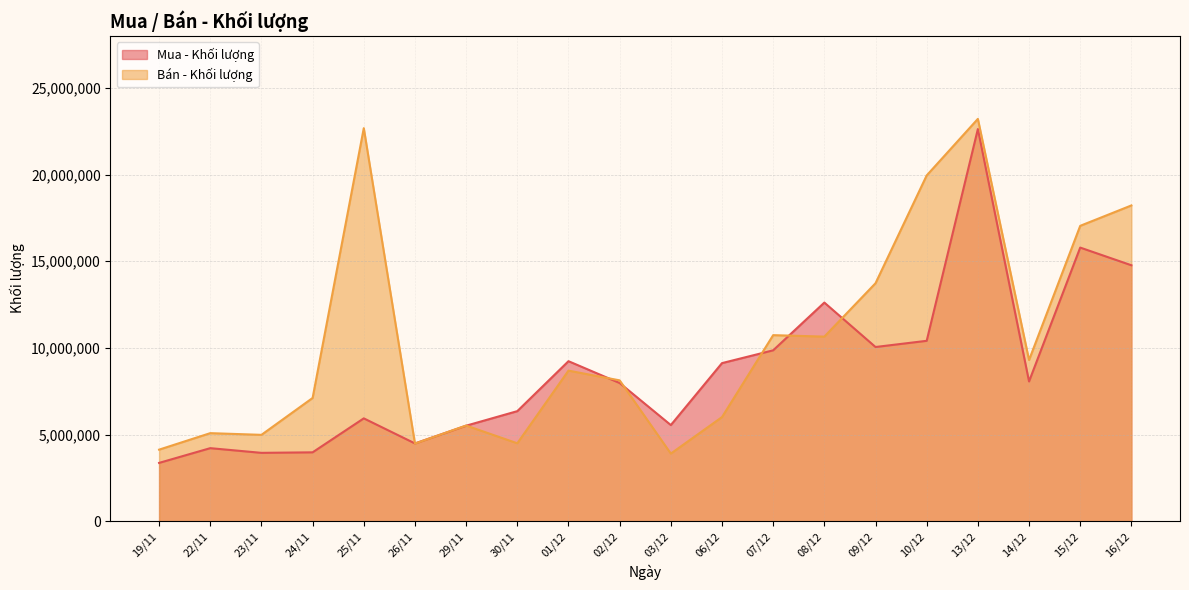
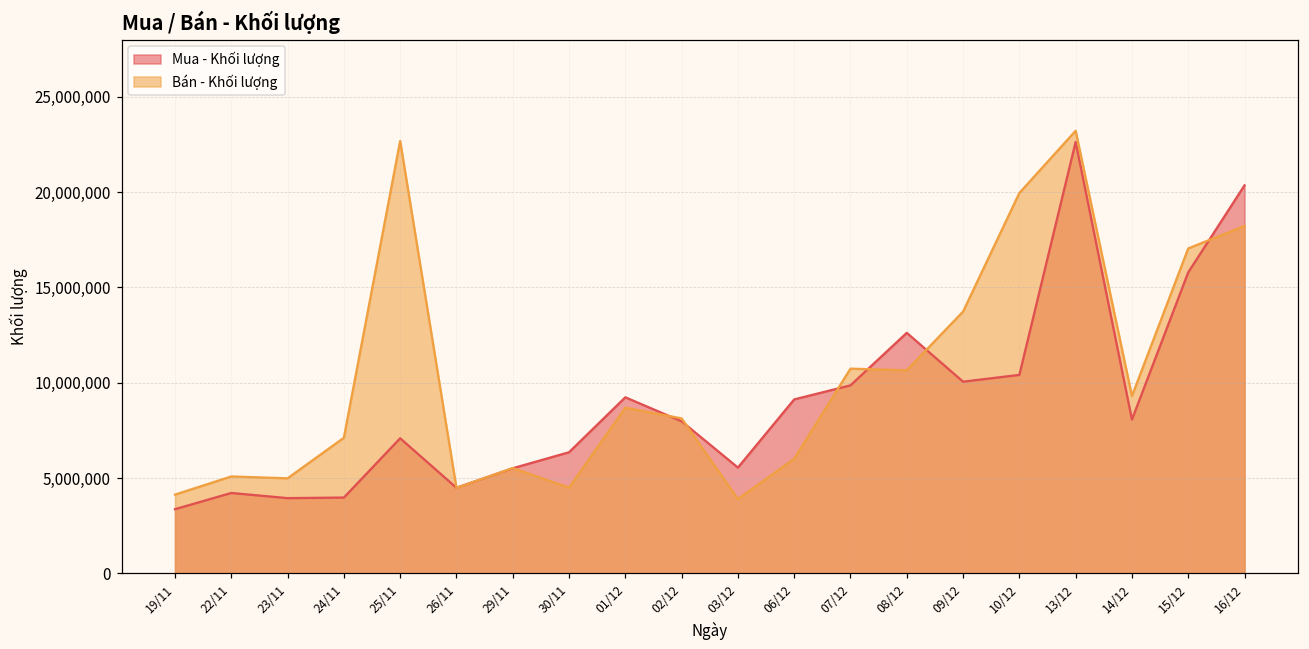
  {
    "Mua - Khối lượng": {
      "19/11": "3,400,000",
      "22/11": "4,200,000",
      "23/11": "3,900,000",
      "24/11": "4,000,000",
-     "25/11": "5,900,000",
+     "25/11": "7,100,000",
      "30/11": "6,400,000",
      "01/12": "9,200,000",
      "02/12": "8,000,000",
      "03/12": "5,500,000",
      "06/12": "9,100,000",
      "07/12": "9,900,000",
      "08/12": "12,600,000",
      "09/12": "10,100,000",
      "10/12": "10,400,000",
      "13/12": "22,600,000",
      "14/12": "8,100,000",
      "15/12": "15,800,000",
-     "16/12": "14,800,000"
+     "16/12": "20,400,000"
    },
    "Bán - Khối lượng": {
      "19/11": "4,100,000",
      "22/11": "5,100,000",
      "23/11": "5,000,000",
      "24/11": "7,100,000",
      "25/11": "22,700,000",
      "30/11": "4,500,000",
      "01/12": "8,700,000",
      "02/12": "8,100,000",
      "03/12": "3,900,000",
      "06/12": "6,000,000",
      "07/12": "10,700,000",
      "08/12": "10,700,000",
      "09/12": "13,700,000",
      "10/12": "20,000,000",
      "13/12": "23,200,000",
      "14/12": "9,300,000",
      "15/12": "17,000,000",
      "16/12": "18,200,000"
    }
  }
